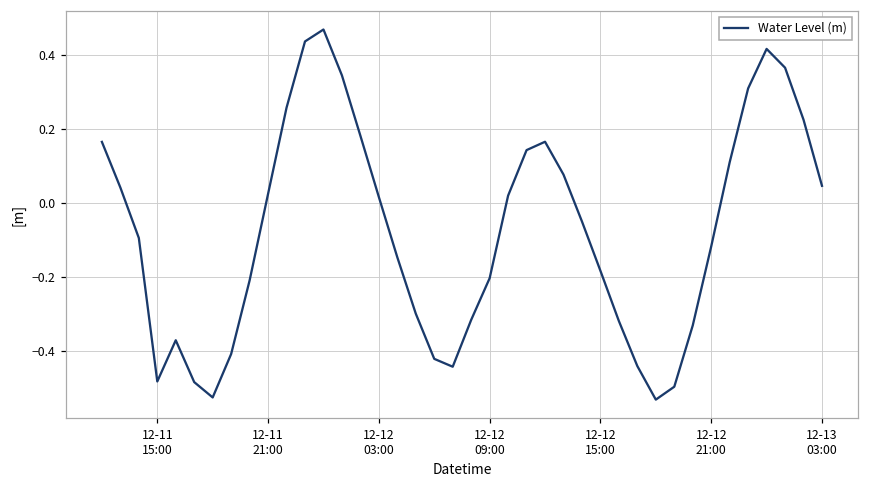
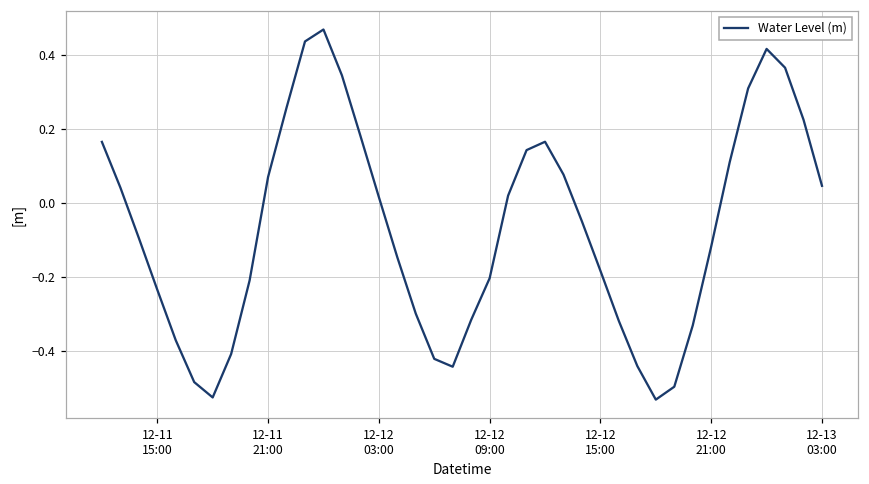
  {
-   "12-11 15:00": -0.48,
-   "12-11 21:00": 0.02,
+   "12-11 15:00": -0.24,
+   "12-11 21:00": 0.07,
    "12-12 03:00": 0.02,
    "12-12 09:00": -0.20,
    "12-12 15:00": -0.18,
    "12-12 21:00": -0.12,
    "12-13 03:00": 0.05
  }
